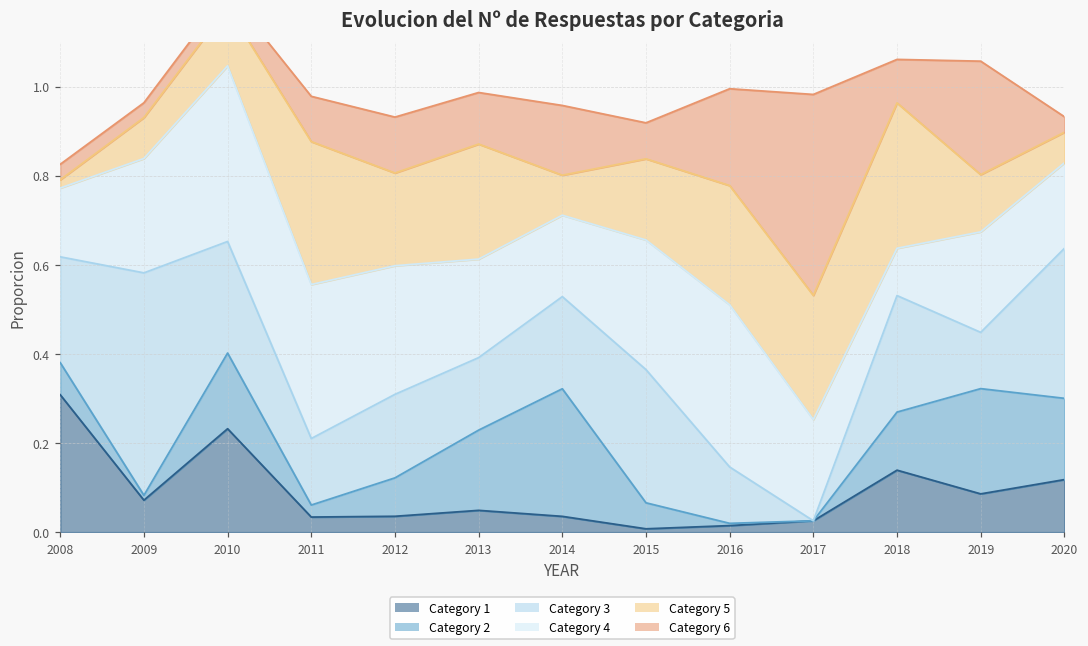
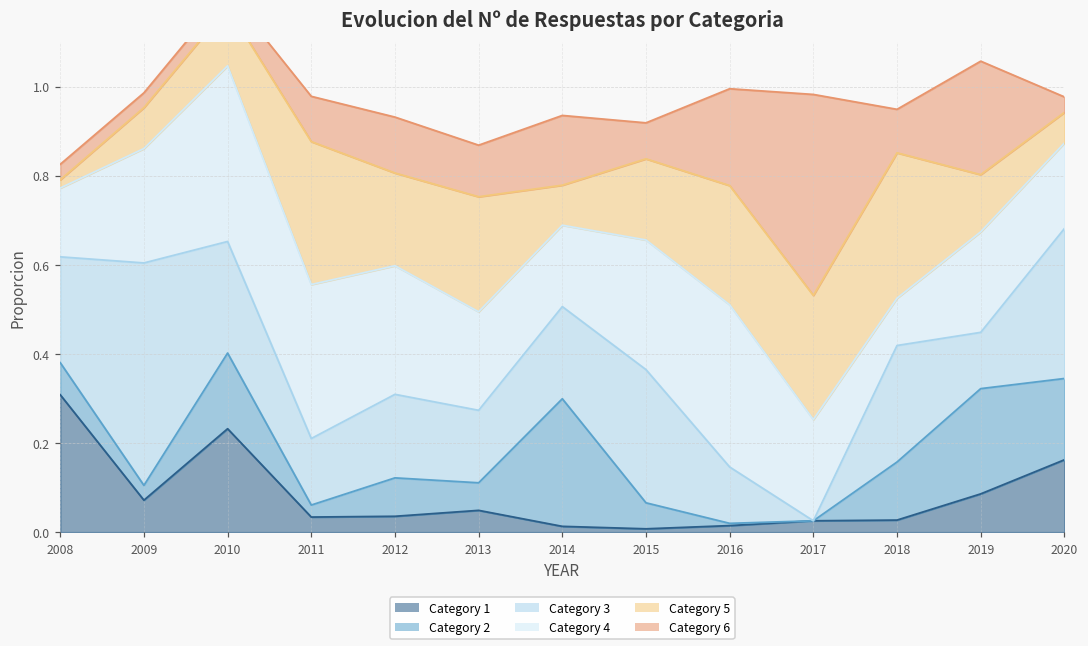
  {
    "Category 1": {
      "2008": 0.31,
      "2009": 0.07,
      "2010": 0.23,
      "2011": 0.03,
      "2012": 0.04,
      "2013": 0.05,
-     "2014": 0.04,
+     "2014": 0.01,
      "2015": 0.01,
-     "2018": 0.14,
+     "2018": 0.03,
      "2019": 0.09,
-     "2020": 0.12
+     "2020": 0.16
    },
    "Category 2": {
      "2008": 0.07,
-     "2009": 0.01,
+     "2009": 0.03,
      "2010": 0.17,
      "2011": 0.03,
      "2012": 0.09,
-     "2013": 0.18,
+     "2013": 0.06,
      "2014": 0.29,
      "2015": 0.06,
      "2018": 0.13,
      "2019": 0.24,
      "2020": 0.18
    }
  }
